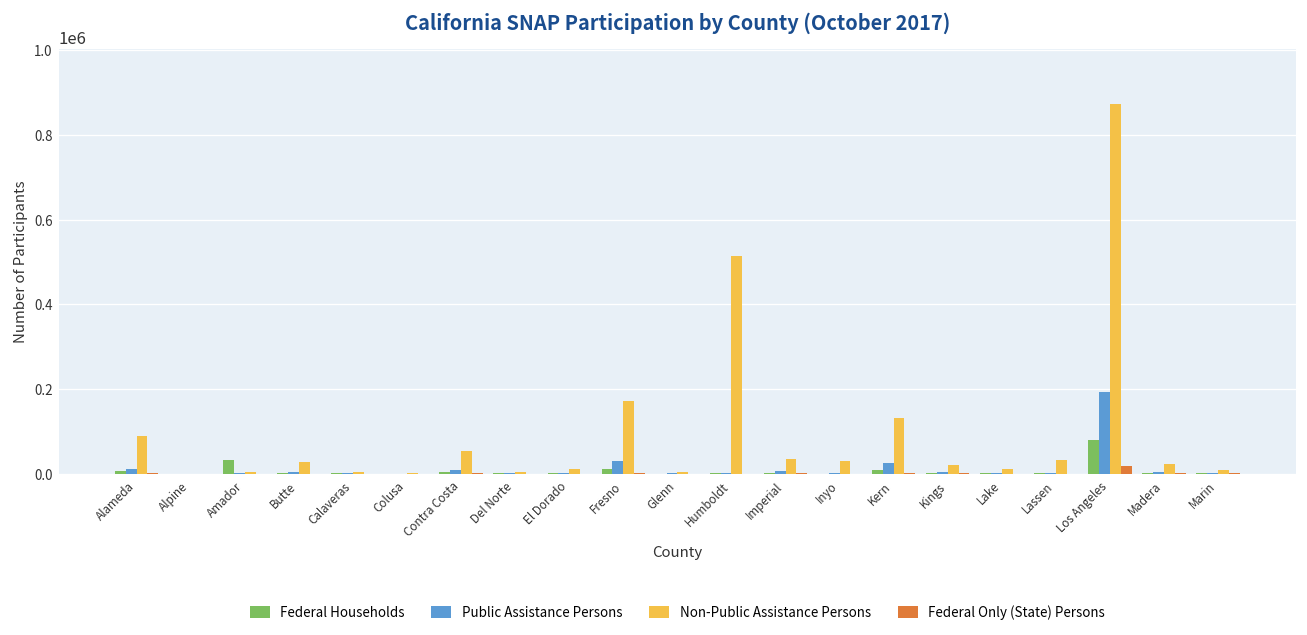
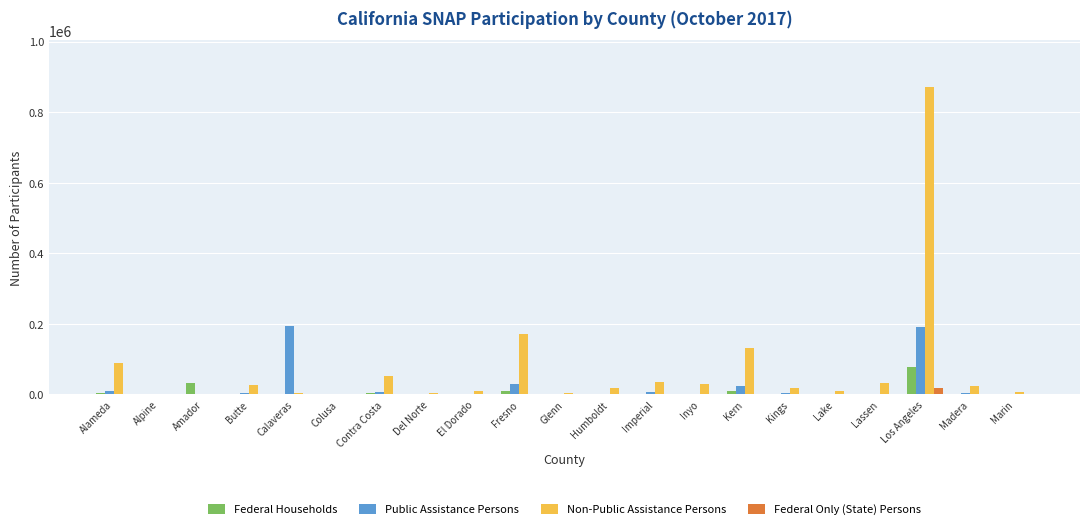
  {
    "Federal Households": {
      "Amador": 30000,
      "Fresno": 10000,
      "Kern": 10000,
      "Los Angeles": 80000
    },
    "Public Assistance Persons": {
      "Alameda": 10000,
-     "Calaveras": 0,
+     "Calaveras": 190000,
      "Contra Costa": 10000,
      "Fresno": 30000,
      "Kern": 20000,
      "Los Angeles": 190000
    },
    "Non-Public Assistance Persons": {
      "Alameda": 90000,
      "Butte": 30000,
      "Contra Costa": 50000,
      "El Dorado": 10000,
      "Fresno": 170000,
-     "Humboldt": 510000,
+     "Humboldt": 20000,
      "Imperial": 30000,
      "Inyo": 30000,
      "Kern": 130000,
      "Kings": 20000,
      "Lake": 10000,
      "Lassen": 30000,
      "Los Angeles": 870000,
      "Madera": 20000,
      "Marin": 10000
    },
    "Federal Only (State) Persons": {
      "Alpine": 0,
      "Amador": 0,
      "Butte": 0,
      "Calaveras": 0,
      "Colusa": 0,
      "Del Norte": 0,
      "Glenn": 0,
      "Los Angeles": 20000
    }
  }
